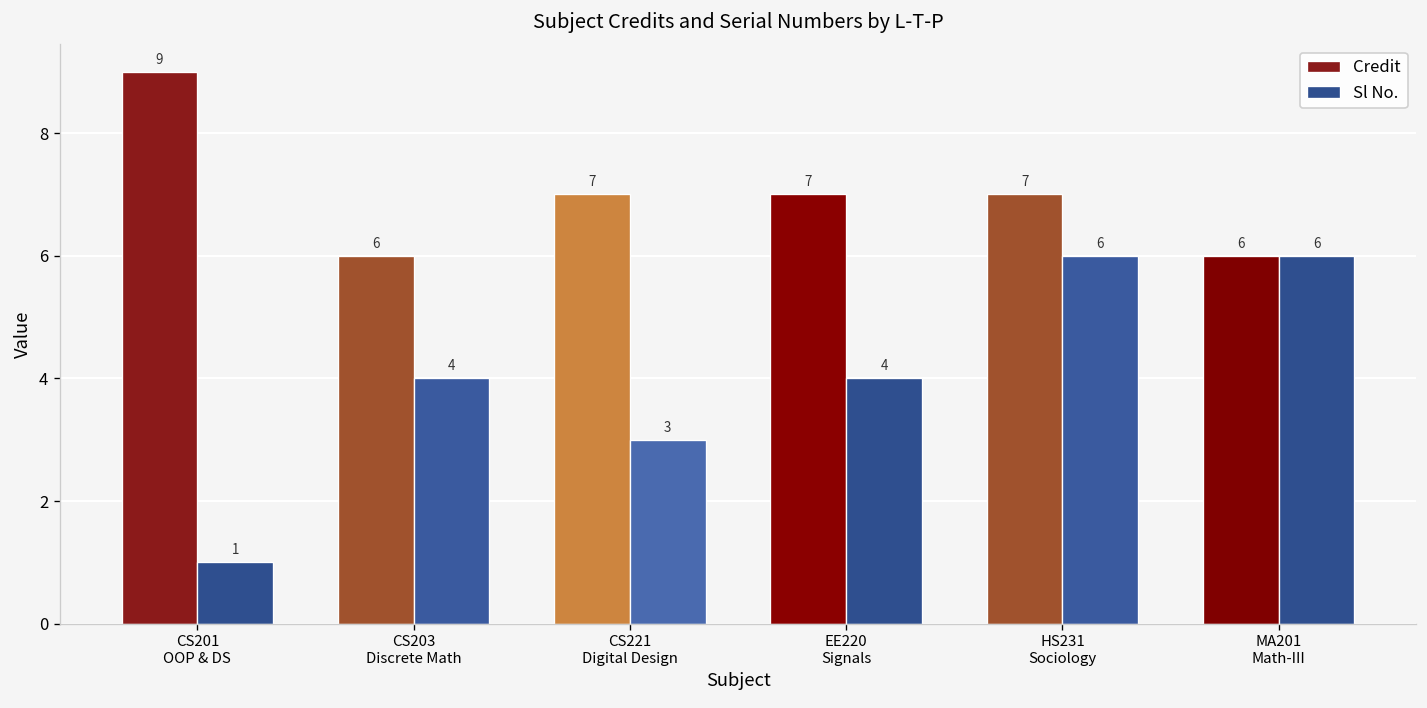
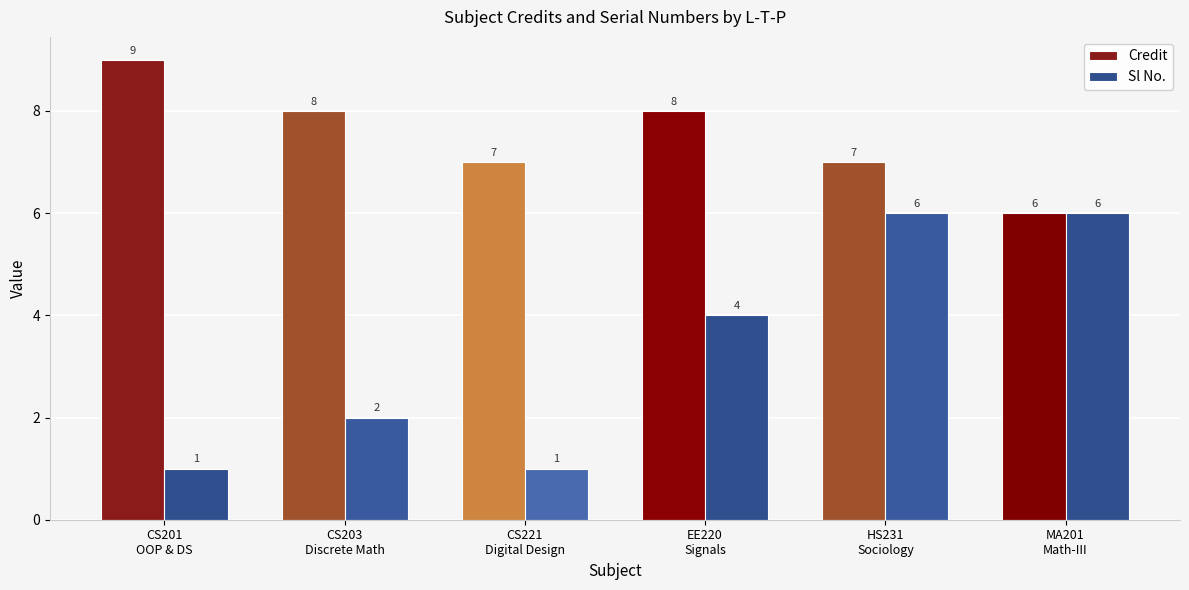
  {
    "Credit": {
      "CS201 OOP & DS": 9,
-     "CS203 Discrete Math": 6,
+     "CS203 Discrete Math": 8,
      "CS221 Digital Design": 7,
-     "EE220 Signals": 7,
+     "EE220 Signals": 8,
      "HS231 Sociology": 7,
      "MA201 Math-III": 6
    },
    "Sl No.": {
      "CS201 OOP & DS": 1,
-     "CS203 Discrete Math": 4,
-     "CS221 Digital Design": 3,
+     "CS203 Discrete Math": 2,
+     "CS221 Digital Design": 1,
      "EE220 Signals": 4,
      "HS231 Sociology": 6,
      "MA201 Math-III": 6
    }
  }
